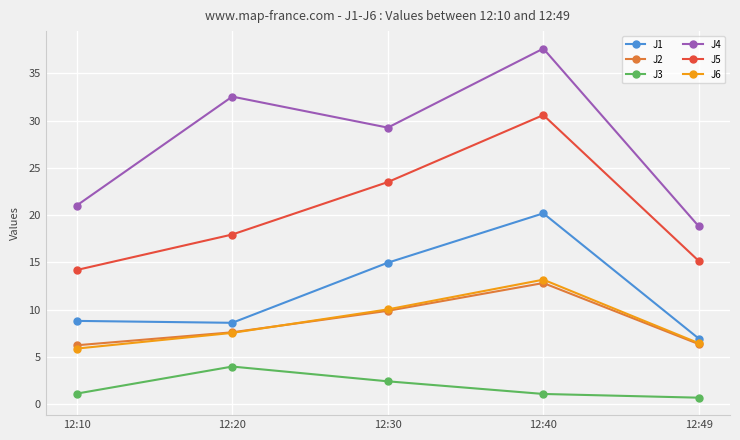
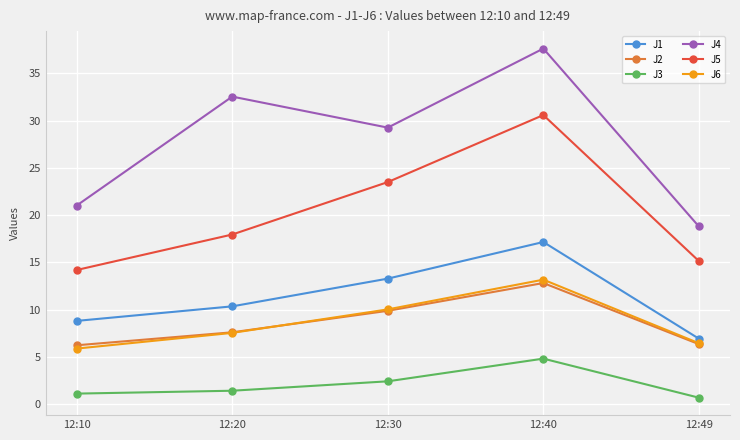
  {
    "J1": {
      "12:10": 9,
-     "12:20": 9,
-     "12:30": 15,
-     "12:40": 20,
+     "12:20": 10,
+     "12:30": 13,
+     "12:40": 17,
      "12:49": 7
    },
    "J3": {
      "12:10": 1,
-     "12:20": 4,
+     "12:20": 1,
      "12:30": 2,
-     "12:40": 1,
+     "12:40": 5,
      "12:49": 1
    },
    "J4": {
      "12:10": 21,
      "12:20": 33,
      "12:30": 29,
      "12:40": 38,
      "12:49": 19
    }
  }
